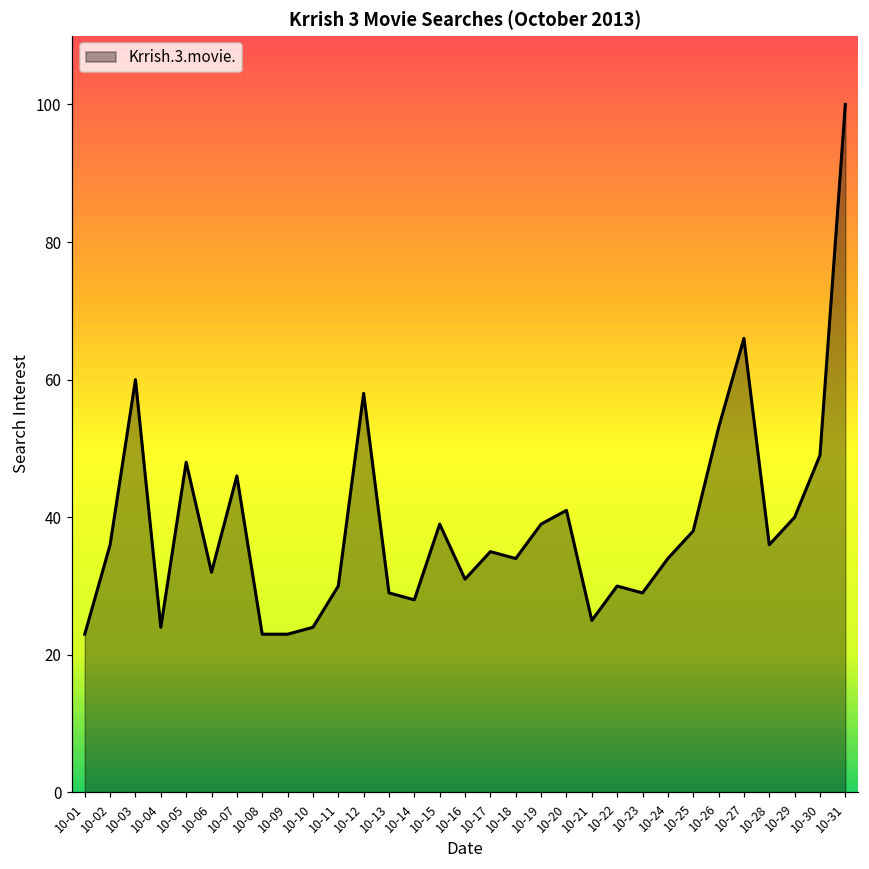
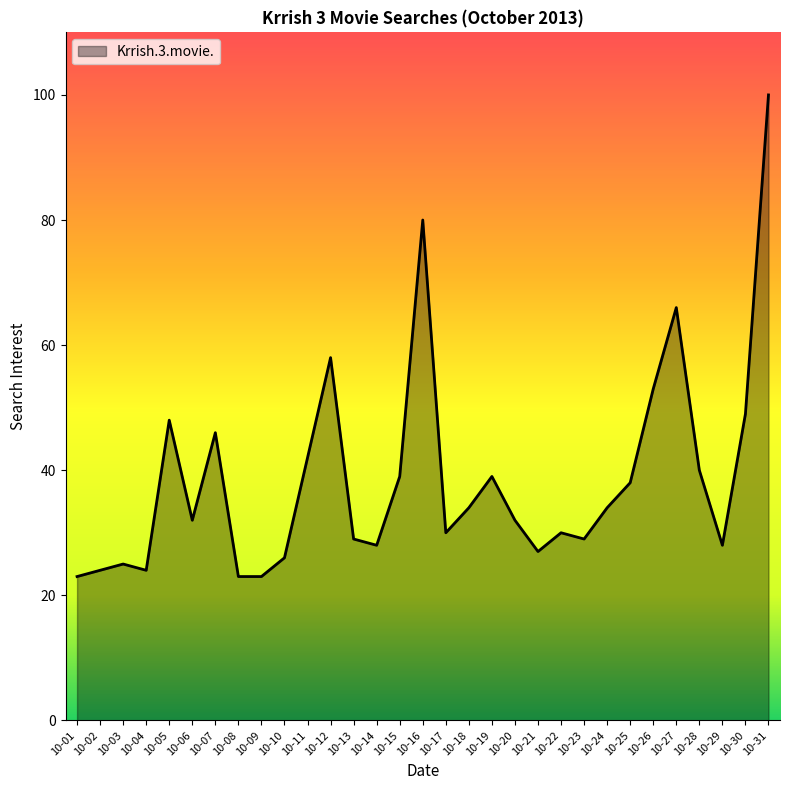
  {
    "10-01": 23,
-   "10-02": 36,
-   "10-03": 60,
+   "10-02": 24,
+   "10-03": 25,
    "10-04": 24,
    "10-05": 48,
    "10-06": 32,
    "10-07": 46,
    "10-08": 23,
    "10-09": 23,
-   "10-10": 24,
-   "10-11": 30,
+   "10-10": 26,
+   "10-11": 42,
    "10-12": 58,
    "10-13": 29,
    "10-14": 28,
    "10-15": 39,
-   "10-16": 31,
-   "10-17": 35,
+   "10-16": 80,
+   "10-17": 30,
    "10-18": 34,
    "10-19": 39,
-   "10-20": 41,
-   "10-21": 25,
+   "10-20": 32,
+   "10-21": 27,
    "10-22": 30,
    "10-23": 29,
    "10-24": 34,
    "10-25": 38,
    "10-26": 53,
    "10-27": 66,
-   "10-28": 36,
-   "10-29": 40,
+   "10-28": 40,
+   "10-29": 28,
    "10-30": 49,
    "10-31": 100
  }
